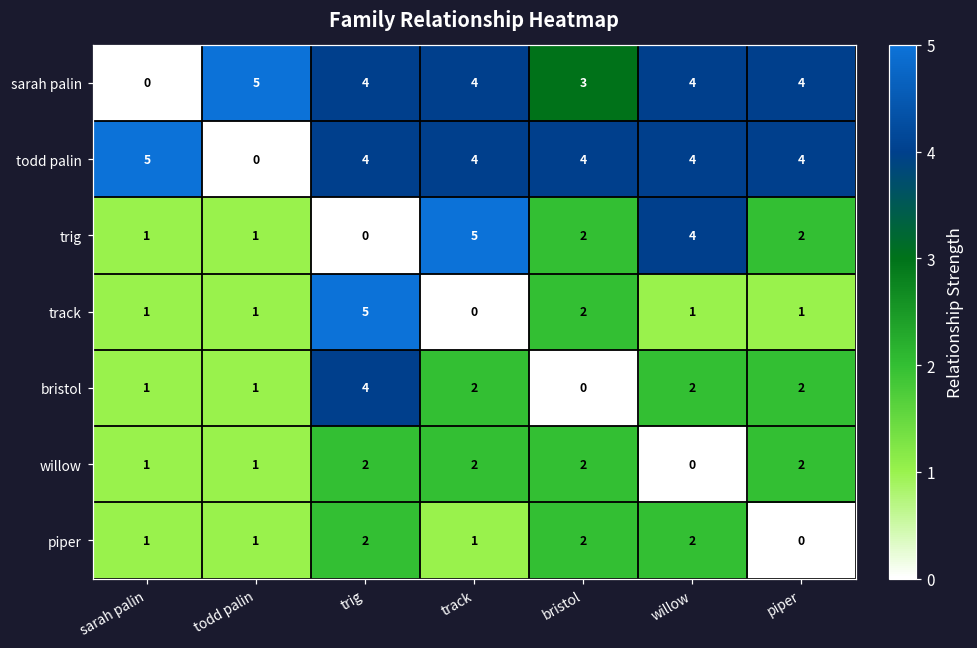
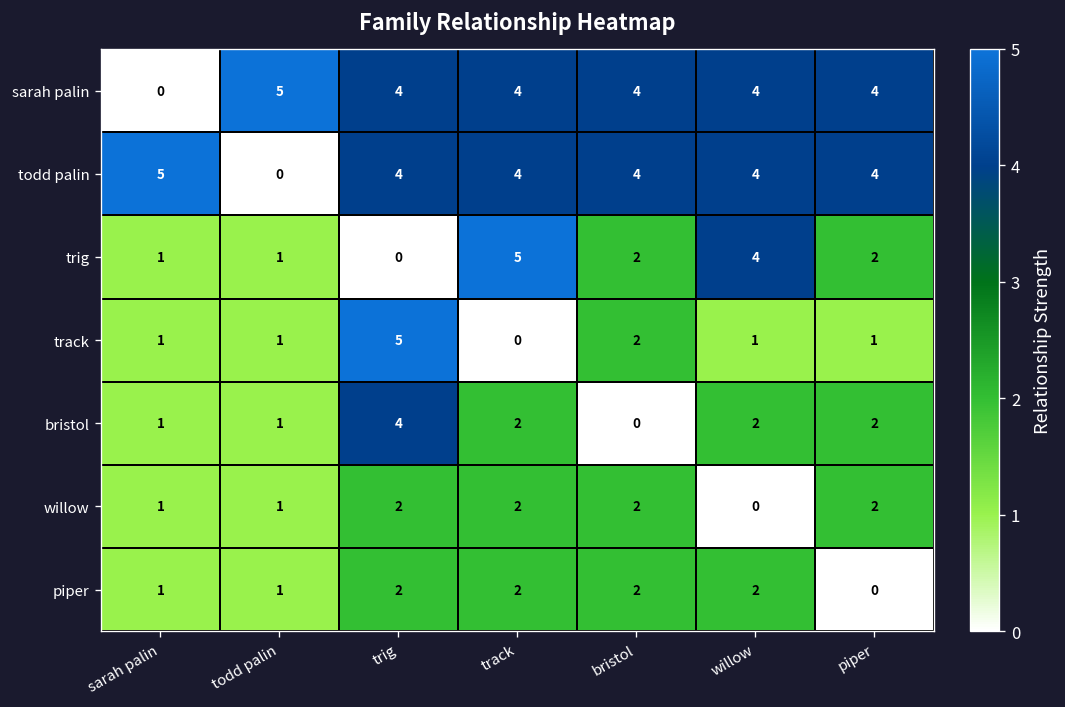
  {
    "sarah palin": {
      "sarah palin": 0,
      "todd palin": 5,
      "trig": 4,
      "track": 4,
-     "bristol": 3,
+     "bristol": 4,
      "willow": 4,
      "piper": 4
    },
    "todd palin": {
      "sarah palin": 5,
      "todd palin": 0,
      "trig": 4,
      "track": 4,
      "bristol": 4,
      "willow": 4,
      "piper": 4
    },
    "trig": {
      "sarah palin": 1,
      "todd palin": 1,
      "trig": 0,
      "track": 5,
      "bristol": 2,
      "willow": 4,
      "piper": 2
    },
    "track": {
      "sarah palin": 1,
      "todd palin": 1,
      "trig": 5,
      "track": 0,
      "bristol": 2,
      "willow": 1,
      "piper": 1
    },
    "bristol": {
      "sarah palin": 1,
      "todd palin": 1,
      "trig": 4,
      "track": 2,
      "bristol": 0,
      "willow": 2,
      "piper": 2
    },
    "willow": {
      "sarah palin": 1,
      "todd palin": 1,
      "trig": 2,
      "track": 2,
      "bristol": 2,
      "willow": 0,
      "piper": 2
    },
    "piper": {
      "sarah palin": 1,
      "todd palin": 1,
      "trig": 2,
-     "track": 1,
+     "track": 2,
      "bristol": 2,
      "willow": 2,
      "piper": 0
    }
  }
